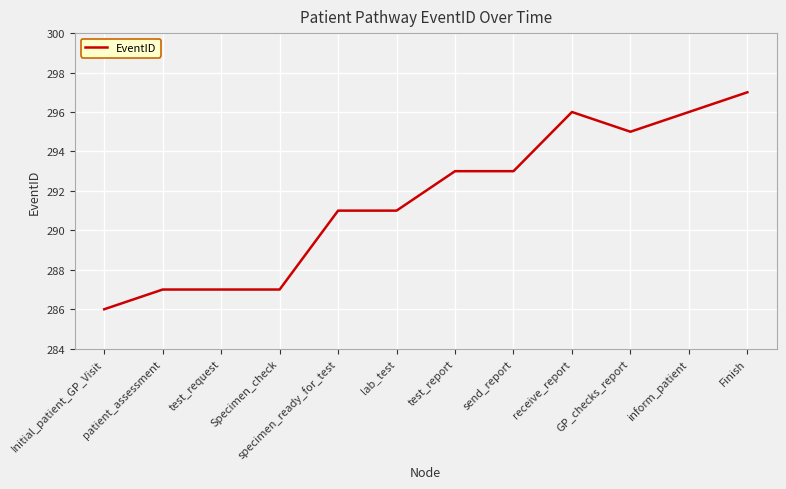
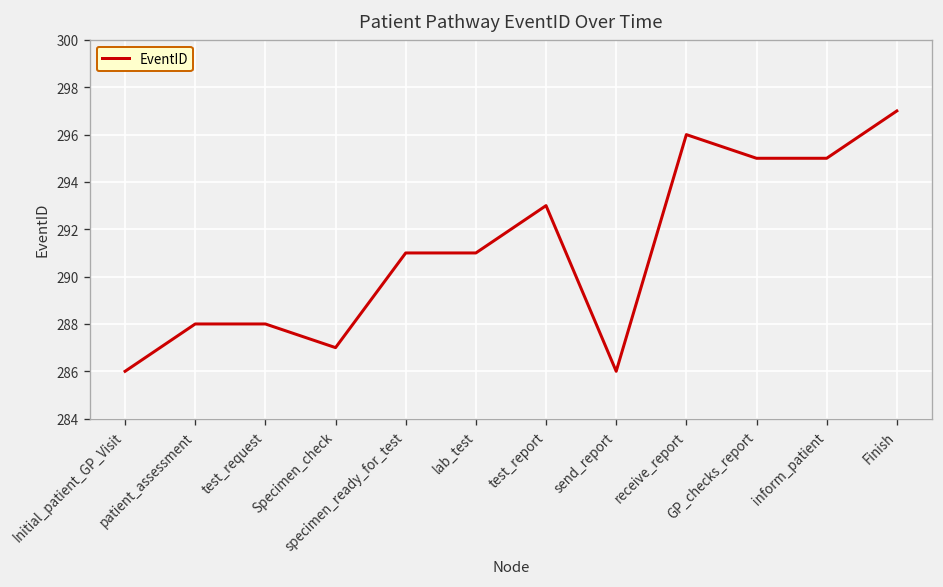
  {
    "Initial_patient_GP_Visit": 286,
-   "patient_assessment": 287,
-   "test_request": 287,
+   "patient_assessment": 288,
+   "test_request": 288,
    "Specimen_check": 287,
    "specimen_ready_for_test": 291,
    "lab_test": 291,
    "test_report": 293,
-   "send_report": 293,
+   "send_report": 286,
    "receive_report": 296,
    "GP_checks_report": 295,
-   "inform_patient": 296,
+   "inform_patient": 295,
    "Finish": 297
  }
